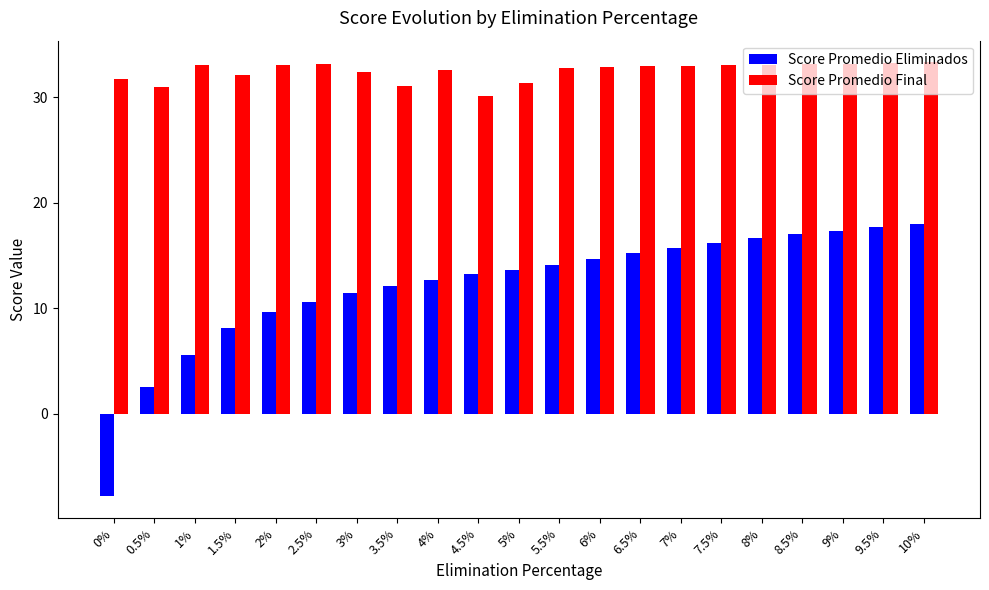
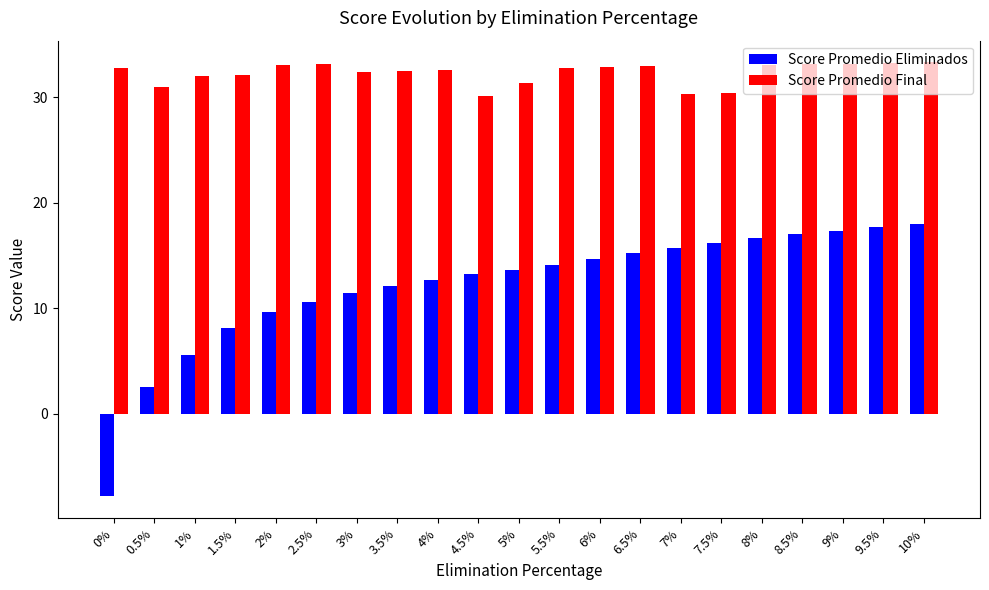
  {
    "Score Promedio Eliminados": {
      "0%": -7.9,
      "0.5%": 2.5,
      "1%": 5.5,
      "1.5%": 8.1,
      "2%": 9.6,
      "2.5%": 10.6,
      "3%": 11.4,
      "3.5%": 12.1,
      "4%": 12.7,
      "4.5%": 13.2,
      "5%": 13.6,
      "5.5%": 14.1,
      "6%": 14.6,
      "6.5%": 15.2,
      "7%": 15.7,
      "7.5%": 16.2,
      "8%": 16.6,
      "8.5%": 17.0,
      "9%": 17.3,
      "9.5%": 17.7,
      "10%": 17.9
    },
    "Score Promedio Final": {
-     "0%": 31.8,
+     "0%": 32.8,
      "0.5%": 31.0,
-     "1%": 33.0,
+     "1%": 32.0,
      "1.5%": 32.1,
      "2%": 33.1,
      "2.5%": 33.1,
      "3%": 32.4,
-     "3.5%": 31.0,
+     "3.5%": 32.5,
      "4%": 32.5,
      "4.5%": 30.1,
      "5%": 31.3,
      "5.5%": 32.8,
      "6%": 32.8,
      "6.5%": 32.9,
-     "7%": 33.0,
-     "7.5%": 33.0
+     "7%": 30.3,
+     "7.5%": 30.3
    }
  }
